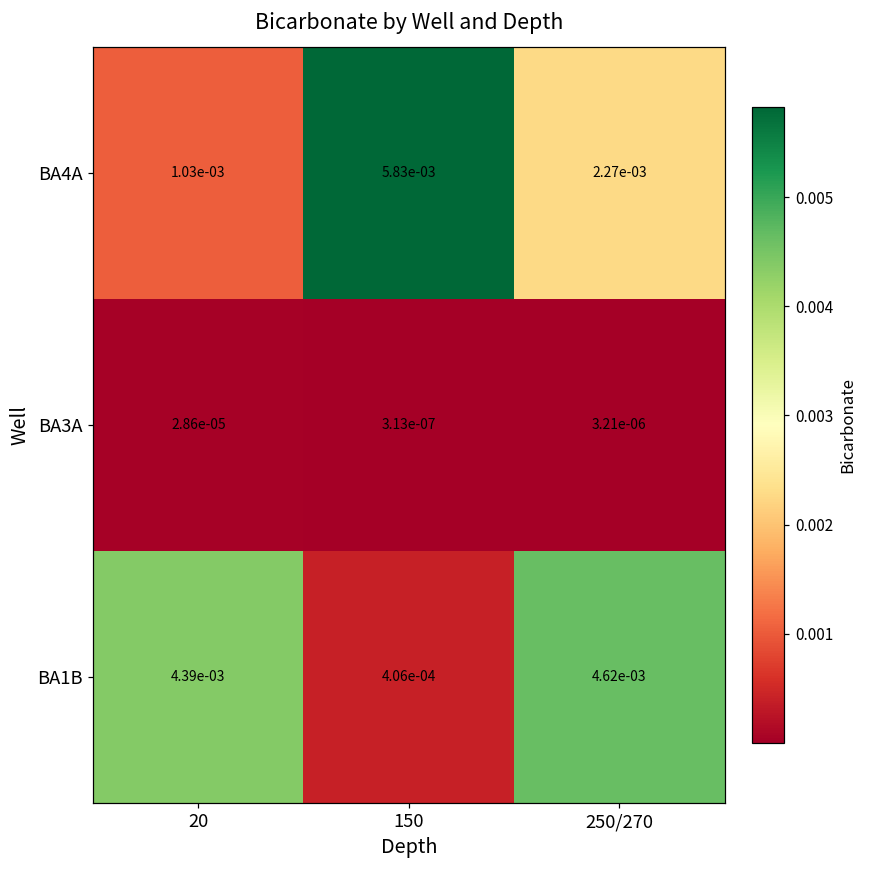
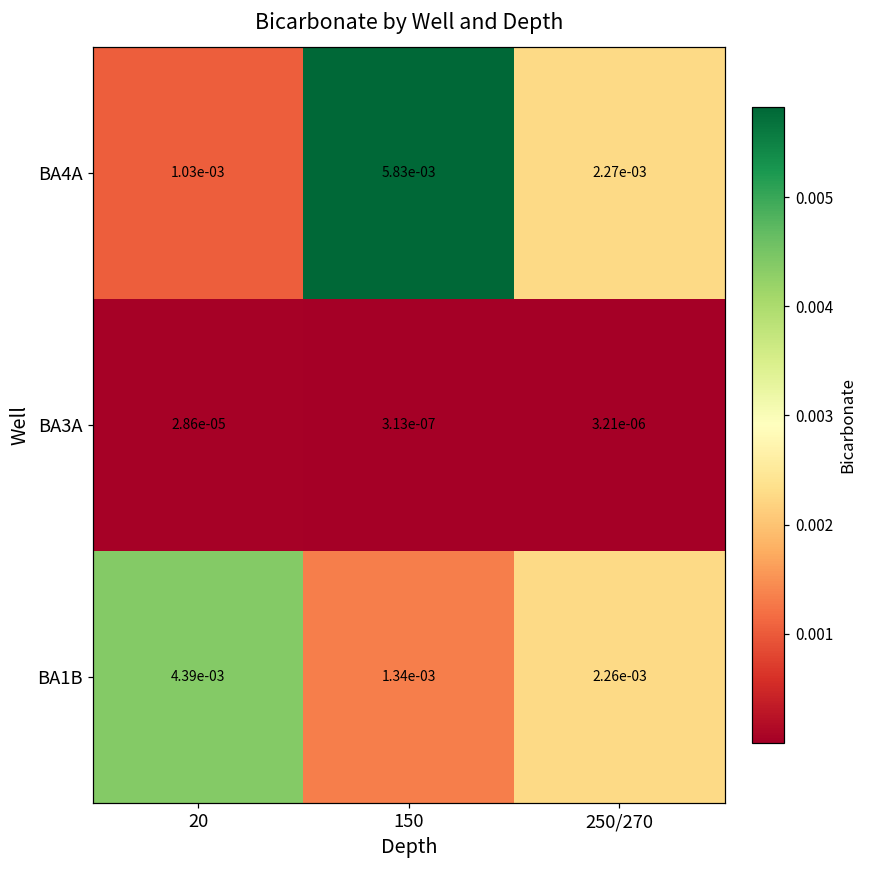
  {
    "BA4A": {
      "20": "1.03e-03",
      "150": "5.83e-03",
      "250/270": "2.27e-03"
    },
    "BA3A": {
      "20": "2.86e-05",
      "150": "3.13e-07",
      "250/270": "3.21e-06"
    },
    "BA1B": {
      "20": "4.39e-03",
-     "150": "4.06e-04",
-     "250/270": "4.62e-03"
+     "150": "1.34e-03",
+     "250/270": "2.26e-03"
    }
  }
